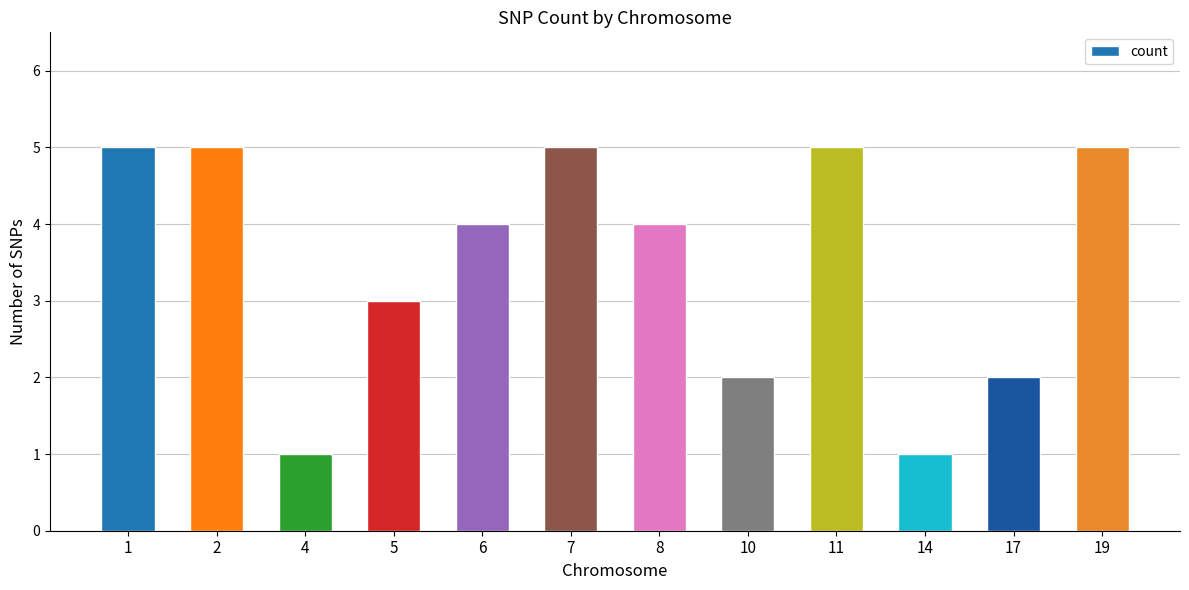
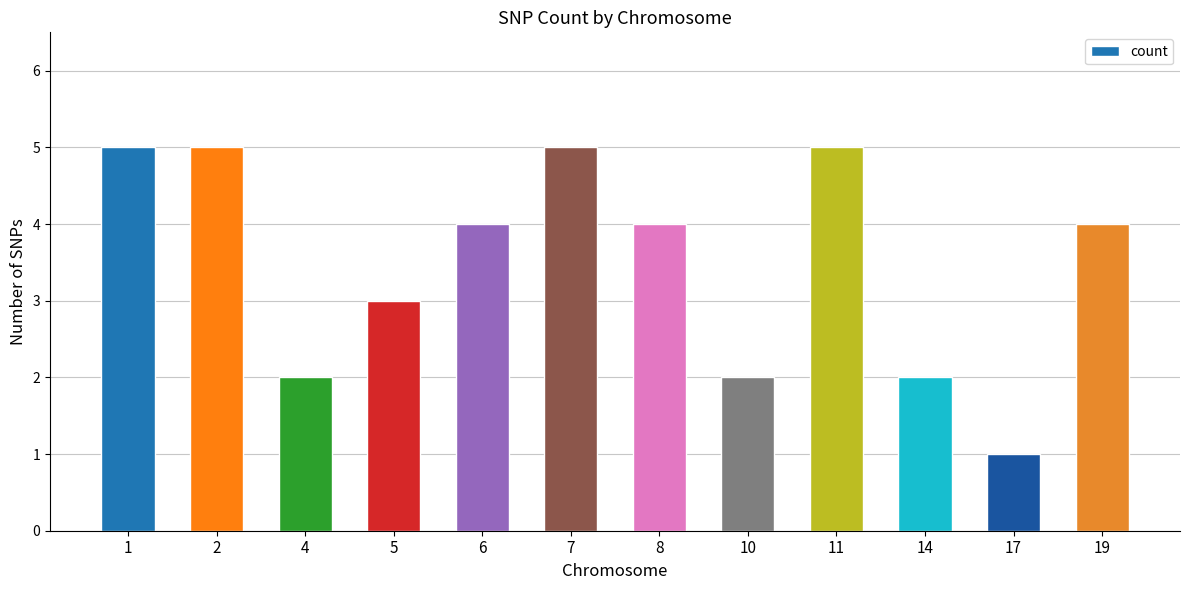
  {
    "1": 5,
    "2": 5,
-   "4": 1,
+   "4": 2,
    "5": 3,
    "6": 4,
    "7": 5,
    "8": 4,
    "10": 2,
    "11": 5,
-   "14": 1,
-   "17": 2,
-   "19": 5
+   "14": 2,
+   "17": 1,
+   "19": 4
  }
